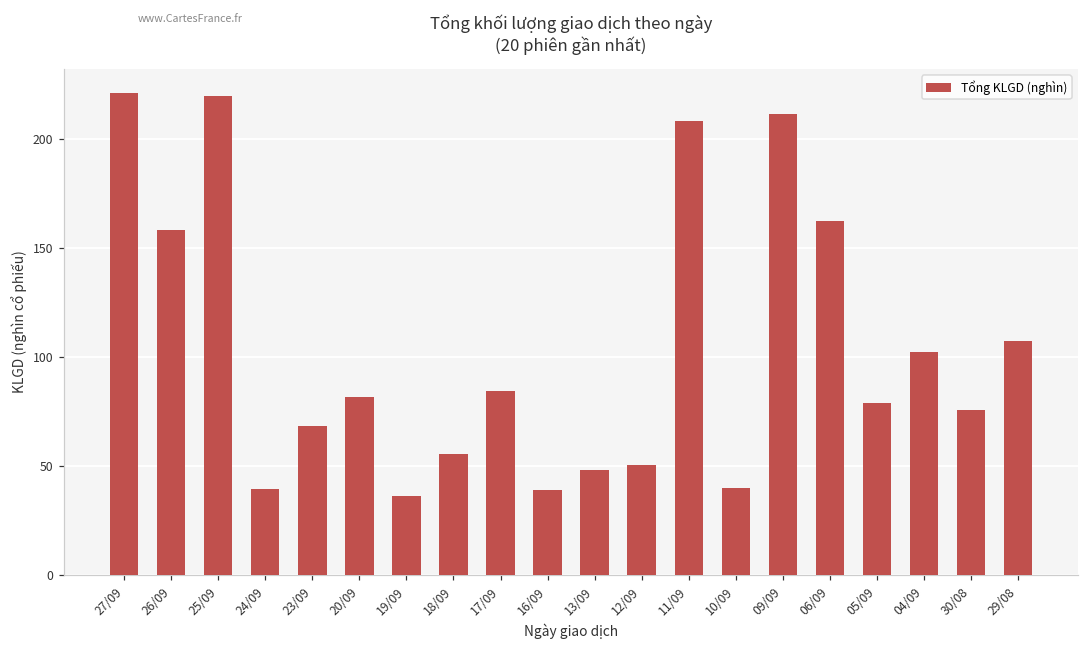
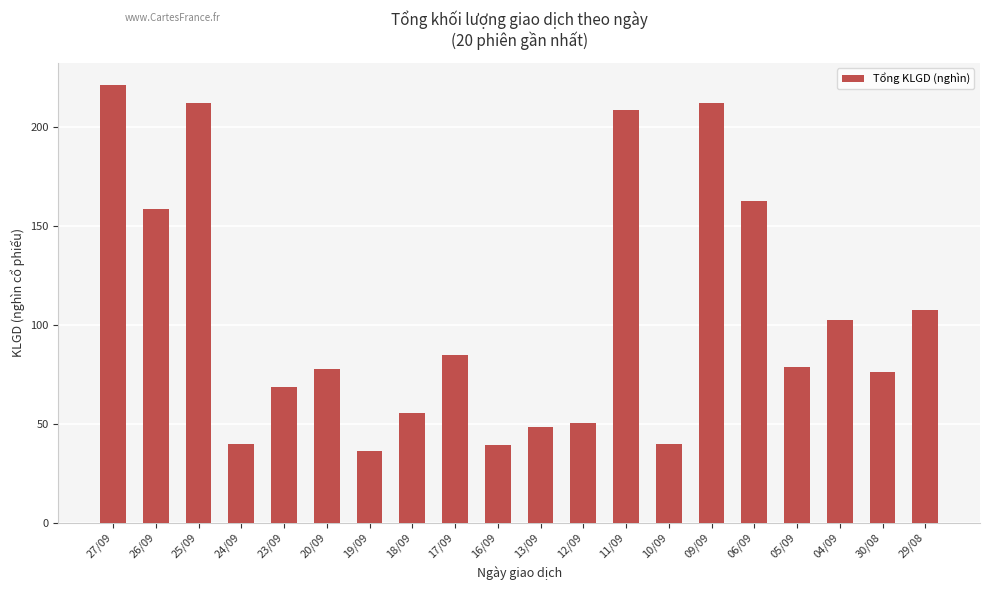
  {
    "27/09": 221,
    "26/09": 158,
-   "25/09": 220,
+   "25/09": 212,
    "24/09": 40,
    "23/09": 68,
-   "20/09": 82,
+   "20/09": 78,
    "19/09": 36,
    "18/09": 55,
    "17/09": 85,
    "16/09": 39,
    "13/09": 48,
    "12/09": 50,
    "11/09": 208,
    "10/09": 40,
    "09/09": 212,
    "06/09": 163,
    "05/09": 79,
    "04/09": 102,
    "30/08": 76,
    "29/08": 107
  }
